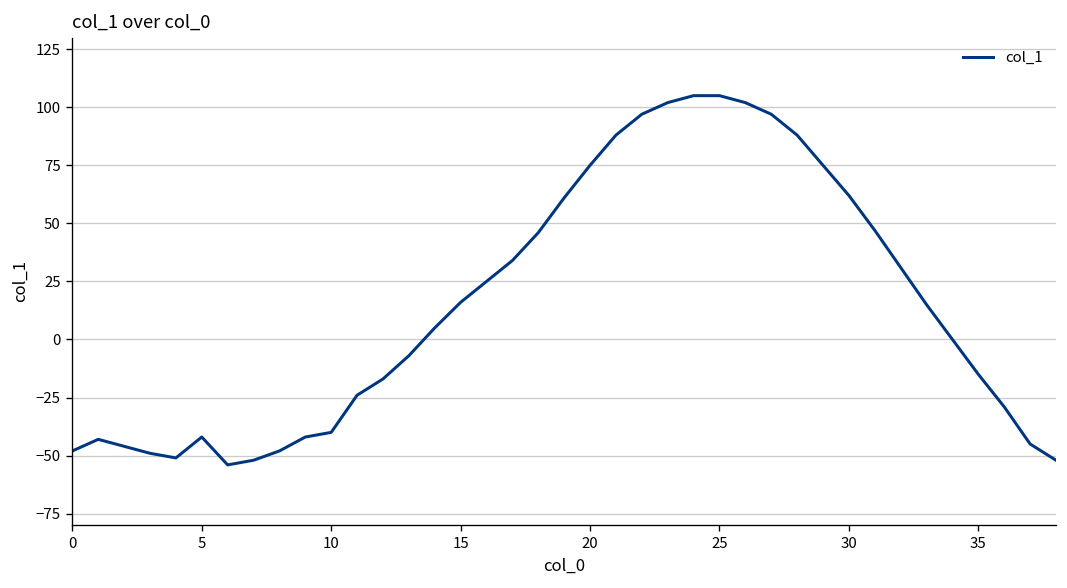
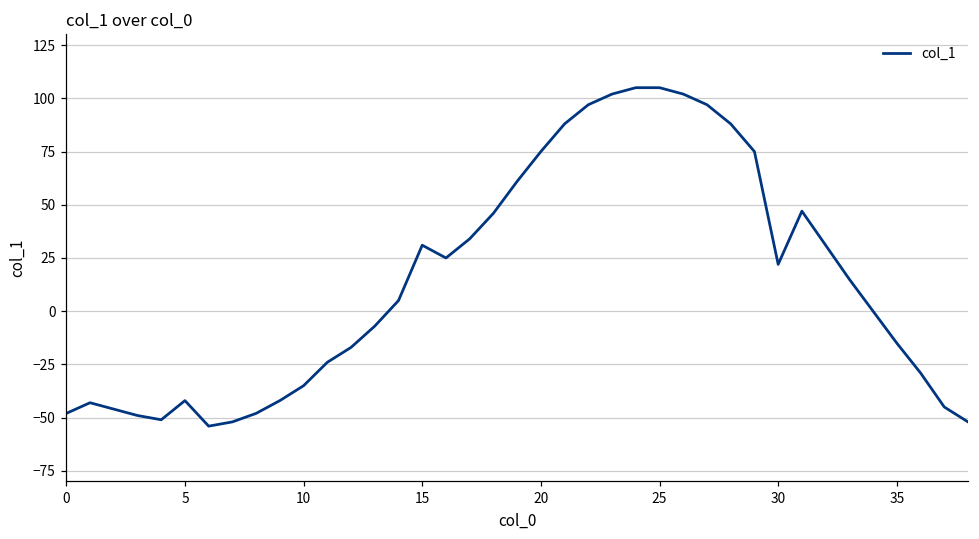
  {
    "0": -48,
    "5": -42,
-   "10": -40,
-   "15": 16,
+   "10": -35,
+   "15": 31,
    "20": 75,
    "25": 105,
-   "30": 62,
+   "30": 22,
    "35": -15
  }
